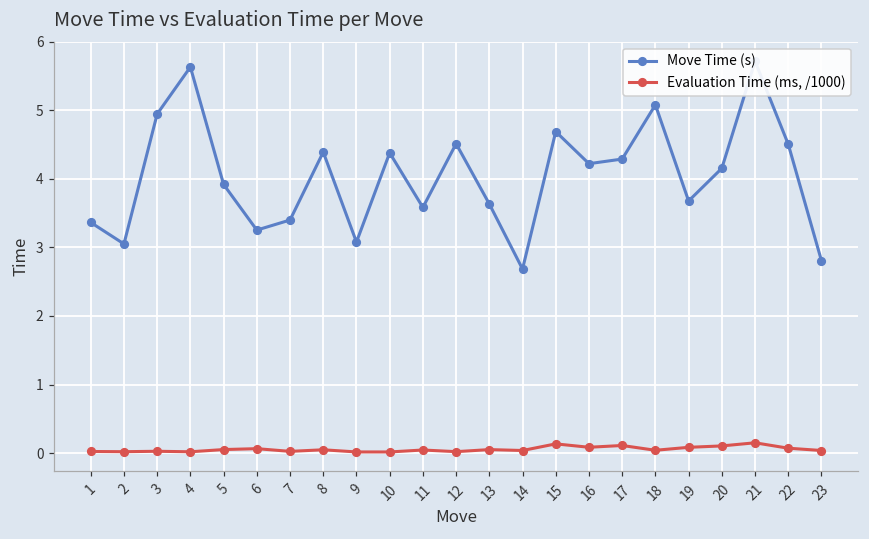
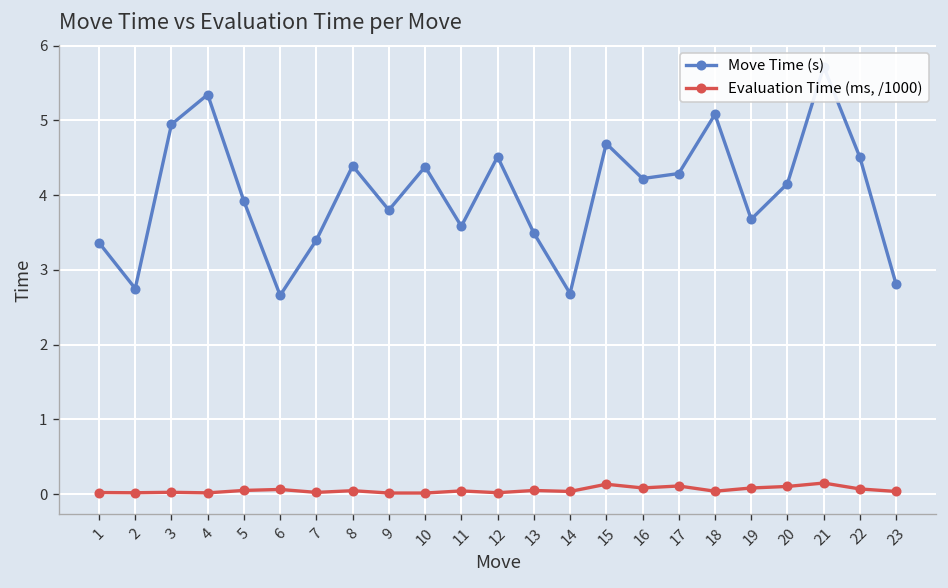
  {
    "Move Time (s)": {
      "1": 3.4,
-     "2": 3.1,
+     "2": 2.8,
      "3": 4.9,
-     "4": 5.6,
+     "4": 5.3,
      "5": 3.9,
-     "6": 3.3,
+     "6": 2.7,
      "7": 3.4,
      "8": 4.4,
-     "9": 3.1,
+     "9": 3.8,
      "10": 4.4,
      "11": 3.6,
      "12": 4.5,
-     "13": 3.6,
+     "13": 3.5,
      "14": 2.7,
      "15": 4.7,
      "16": 4.2,
      "17": 4.3,
      "18": 5.1,
      "19": 3.7,
      "20": 4.2,
      "22": 4.5,
      "23": 2.8
    },
    "Evaluation Time (ms, /1000)": {
      "1": 0.0,
      "2": 0.0,
      "3": 0.0,
      "4": 0.0,
      "5": 0.1,
      "6": 0.1,
      "7": 0.0,
      "8": 0.0,
      "9": 0.0,
      "10": 0.0,
      "11": 0.0,
      "12": 0.0,
      "13": 0.1,
      "14": 0.0,
      "15": 0.1,
      "16": 0.1,
      "17": 0.1,
      "18": 0.0,
      "19": 0.1,
      "20": 0.1,
      "21": 0.1,
      "22": 0.1,
      "23": 0.0
    }
  }
